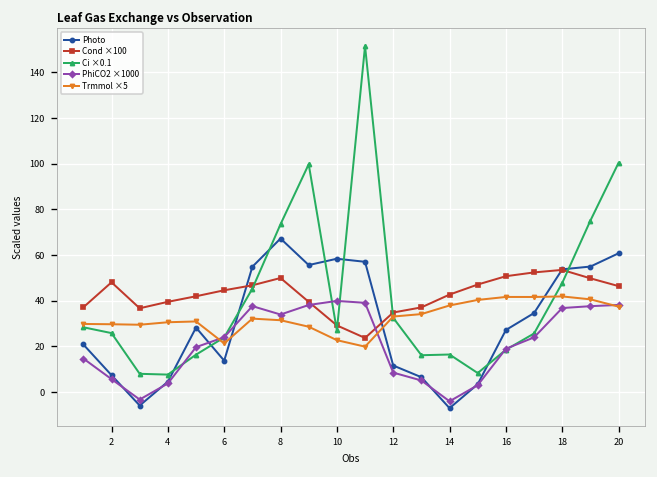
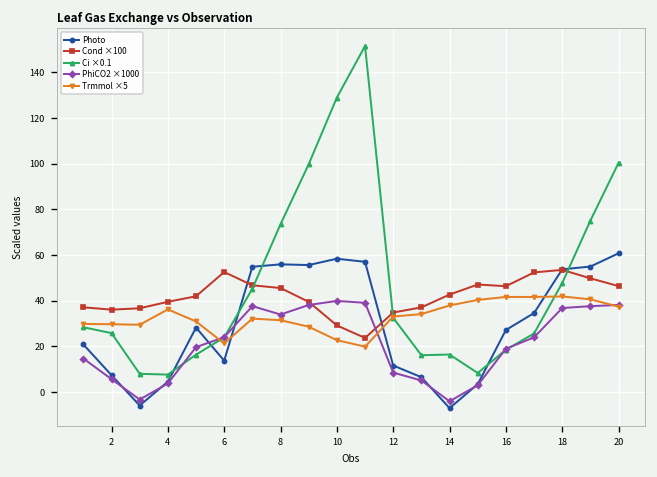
  {
    "Photo": {
      "2": 7,
      "6": 14,
-     "8": 67,
+     "8": 56,
      "10": 58,
      "12": 12,
      "14": -7,
      "16": 27,
      "20": 61
    },
    "Cond ×100": {
-     "2": 48,
+     "2": 36,
      "4": 39,
-     "6": 45,
-     "8": 50,
+     "6": 53,
+     "8": 46,
      "10": 29,
      "12": 35,
      "14": 43,
-     "16": 51,
+     "16": 46,
      "20": 46
    },
    "Ci ×0.1": {
      "2": 26,
      "4": 8,
      "8": 73,
-     "10": 27,
+     "10": 129,
      "14": 16,
      "18": 48,
      "20": 100
    },
    "PhiCO2 ×1000": {
      "2": 6,
      "8": 34,
      "10": 40,
      "12": 8,
      "14": -4,
      "18": 37
    },
    "Trmmol ×5": {
      "2": 30,
-     "4": 31,
+     "4": 36,
      "6": 21,
      "8": 31,
      "10": 23,
      "14": 38,
      "16": 42,
      "18": 42
    }
  }
